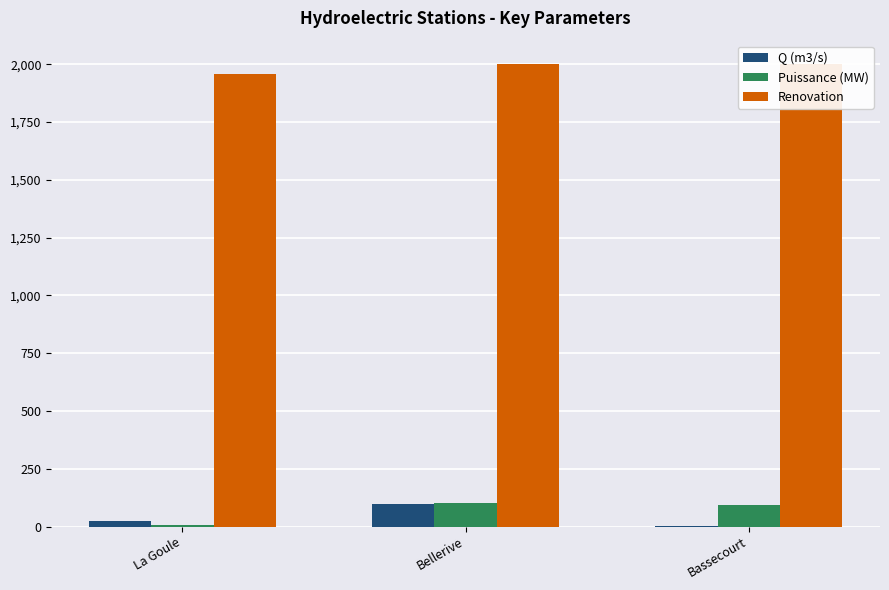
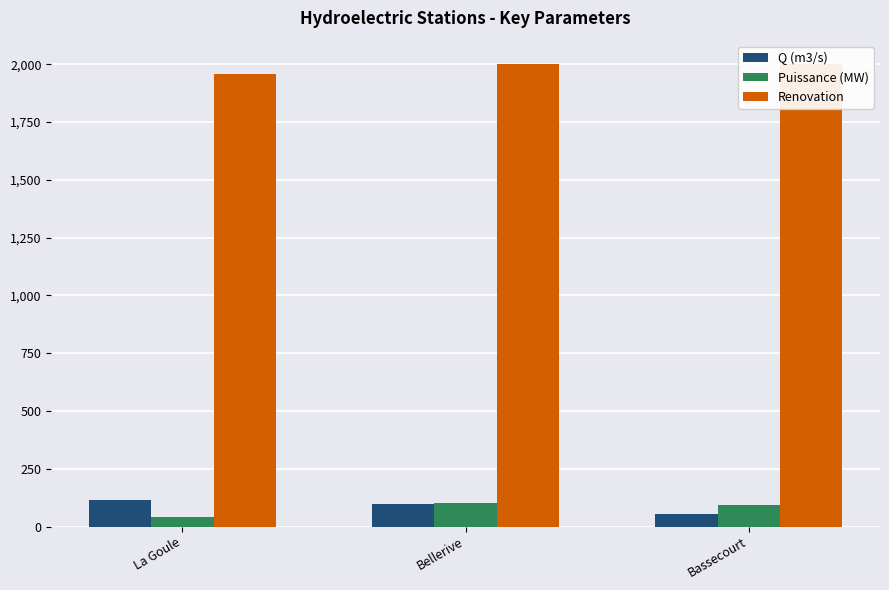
  {
    "Q (m3/s)": {
-     "La Goule": "20",
+     "La Goule": "120",
      "Bellerive": "100",
-     "Bassecourt": "0"
+     "Bassecourt": "50"
    },
    "Puissance (MW)": {
-     "La Goule": "10",
+     "La Goule": "40",
      "Bellerive": "100",
      "Bassecourt": "90"
    },
    "Renovation": {
      "La Goule": "1,960",
      "Bellerive": "2,000"
    }
  }
